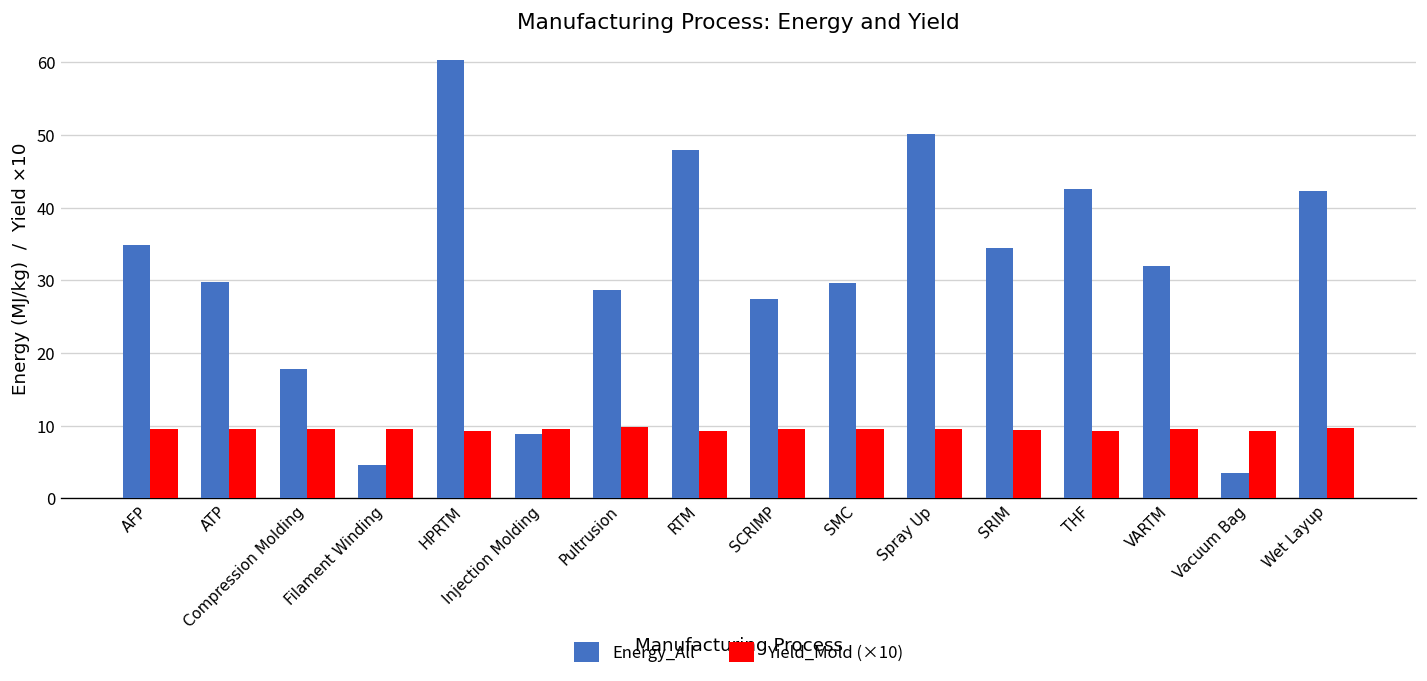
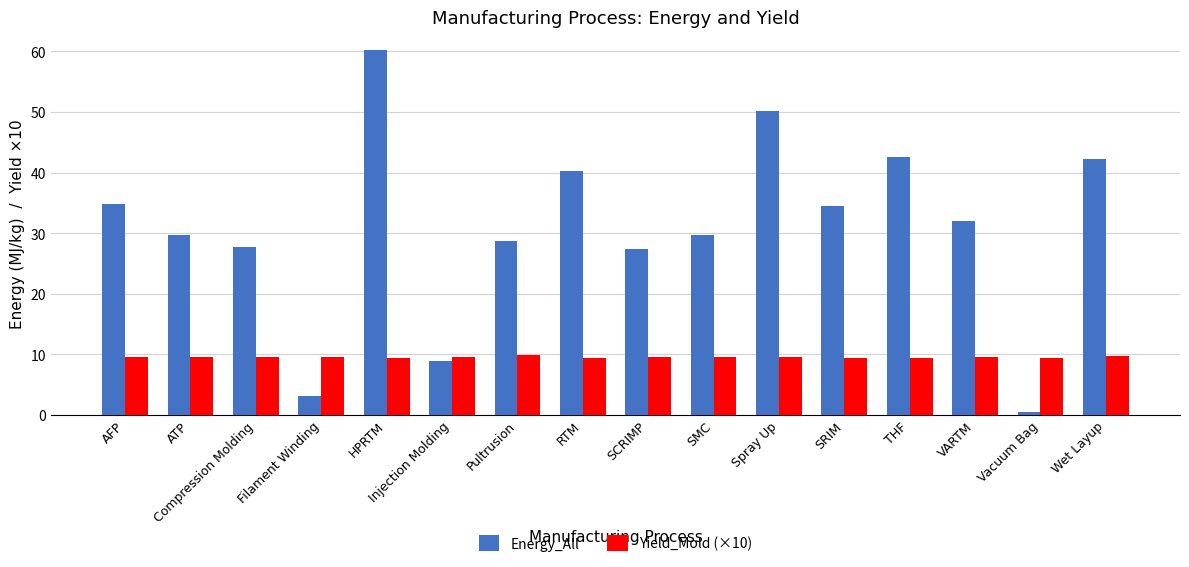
  {
    "Energy_All": {
      "AFP": 35,
      "ATP": 30,
-     "Compression Molding": 18,
-     "Filament Winding": 5,
+     "Compression Molding": 28,
+     "Filament Winding": 3,
      "HPRTM": 60,
      "Injection Molding": 9,
      "Pultrusion": 29,
-     "RTM": 48,
+     "RTM": 40,
      "SCRIMP": 27,
      "SMC": 30,
      "Spray Up": 50,
      "SRIM": 35,
      "THF": 43,
      "VARTM": 32,
-     "Vacuum Bag": 4,
+     "Vacuum Bag": 0,
      "Wet Layup": 42
    },
    "Yield_Mold (×10)": {
      "AFP": 10,
      "ATP": 10,
      "Compression Molding": 10,
      "Filament Winding": 10,
      "HPRTM": 9,
      "Injection Molding": 10,
      "Pultrusion": 10,
      "RTM": 9,
      "SCRIMP": 10,
      "SMC": 10,
      "Spray Up": 10,
      "SRIM": 9,
      "THF": 9,
      "VARTM": 10,
      "Vacuum Bag": 9,
      "Wet Layup": 10
    }
  }
